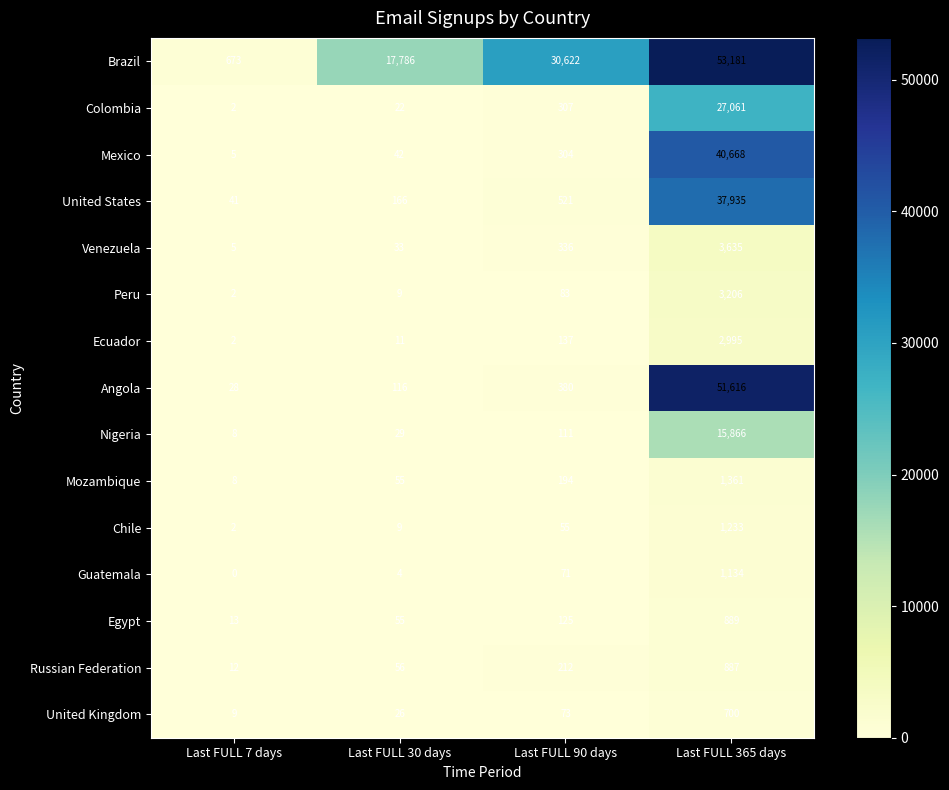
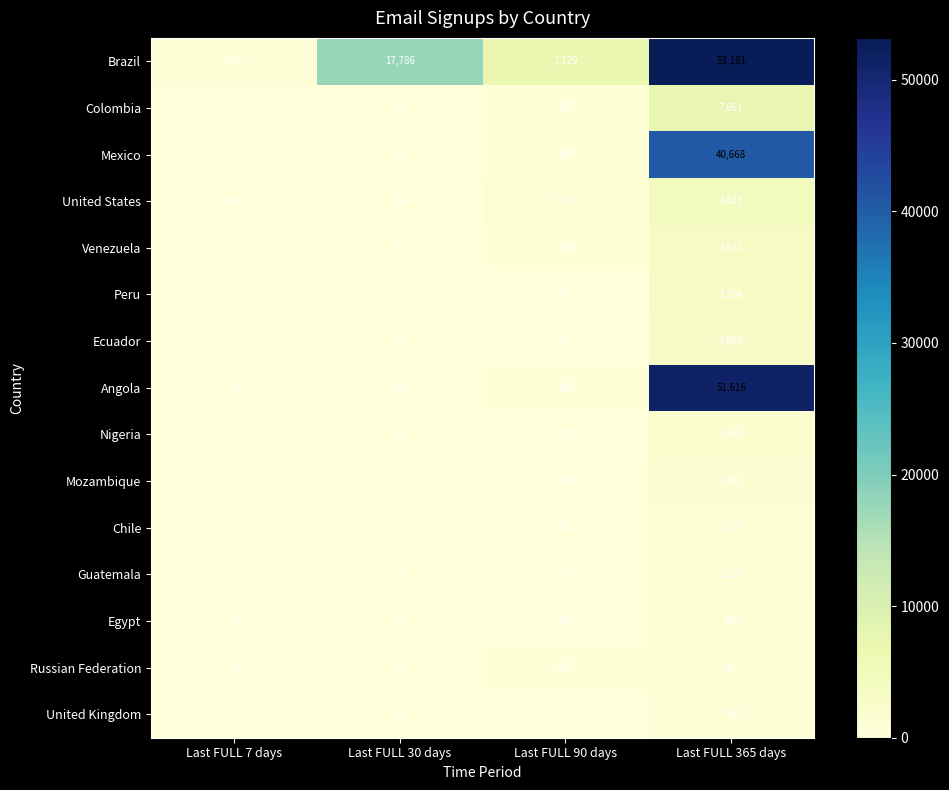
  {
    "Brazil": {
      "Last FULL 30 days": "17,786",
-     "Last FULL 90 days": "30,622",
+     "Last FULL 90 days": "7,129",
      "Last FULL 365 days": "53,181"
    },
    "Colombia": {
-     "Last FULL 365 days": "27,061"
+     "Last FULL 365 days": "7,661"
    },
    "Mexico": {
      "Last FULL 365 days": "40,668"
    },
    "United States": {
-     "Last FULL 365 days": "37,935"
+     "Last FULL 365 days": "4,623"
    },
    "Venezuela": {
      "Last FULL 365 days": "3,635"
    },
    "Peru": {
      "Last FULL 365 days": "3,206"
    },
    "Ecuador": {
      "Last FULL 365 days": "2,995"
    },
    "Angola": {
      "Last FULL 365 days": "51,616"
    },
    "Nigeria": {
-     "Last FULL 365 days": "15,866"
+     "Last FULL 365 days": "1,676"
    }
  }
